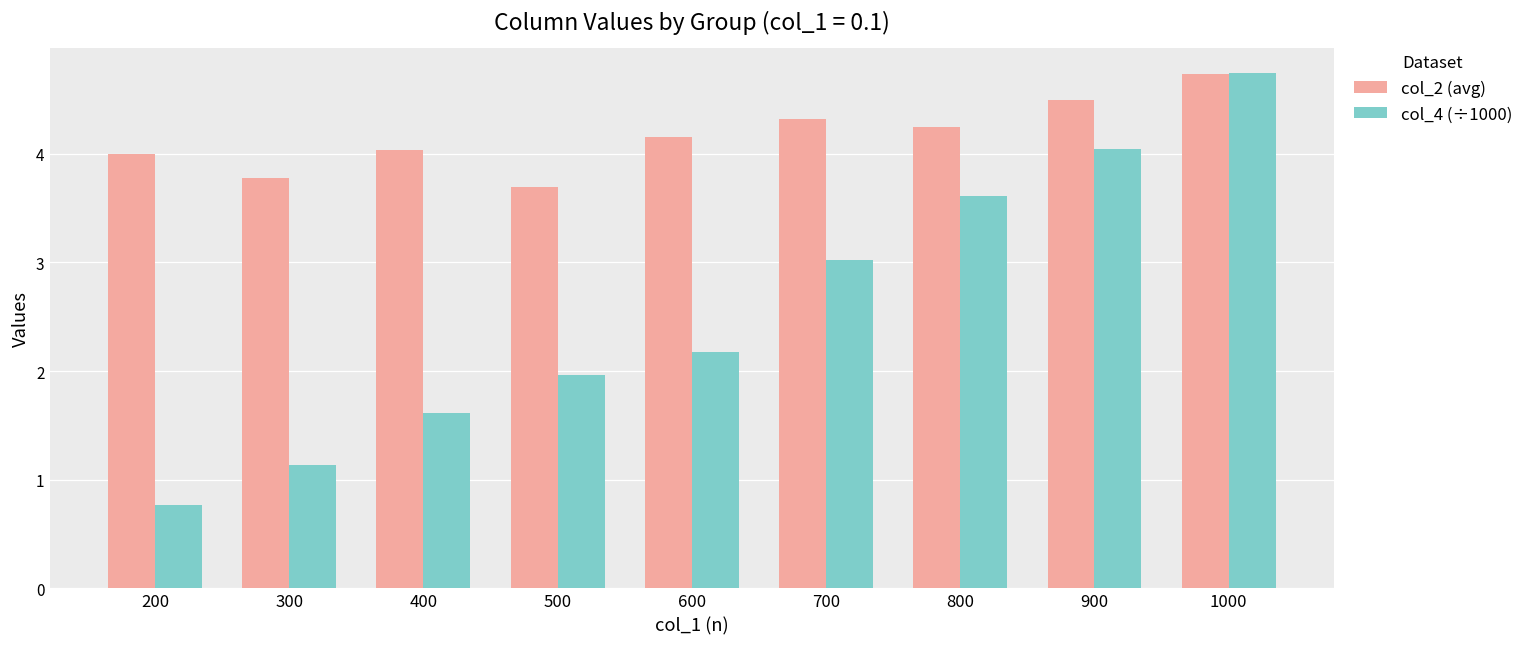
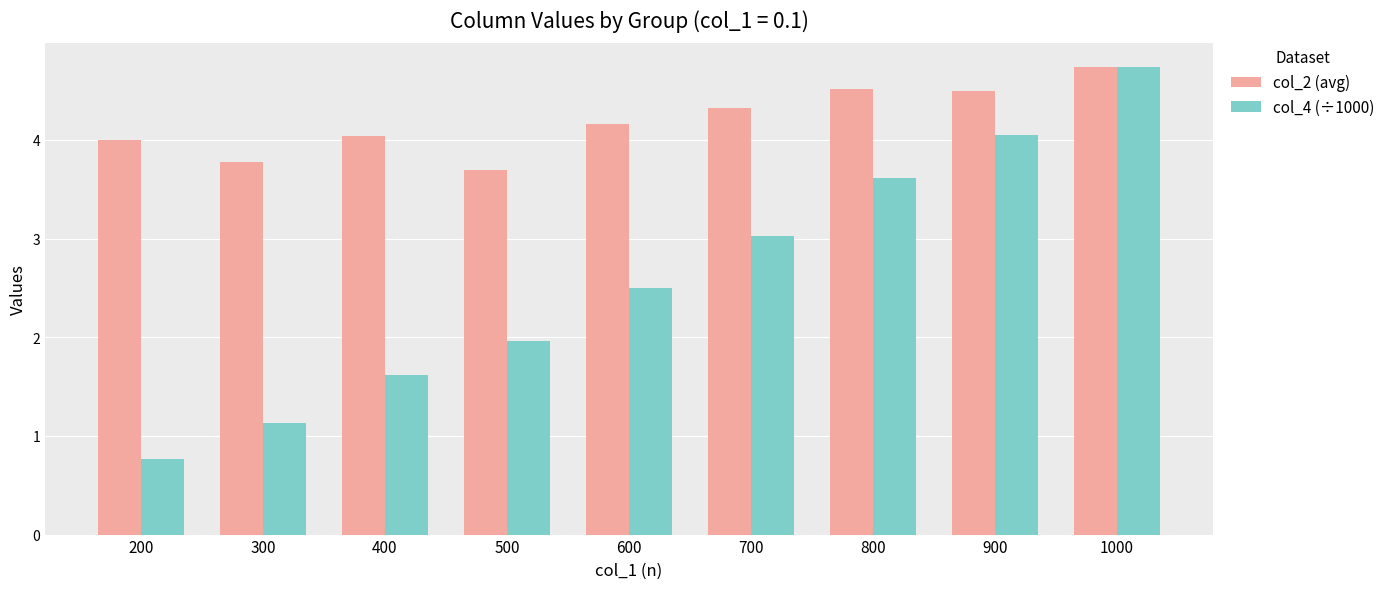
  {
    "col_2 (avg)": {
      "200": 4.0,
      "300": 3.8,
      "400": 4.0,
      "500": 3.7,
      "600": 4.2,
      "700": 4.3,
-     "800": 4.3,
+     "800": 4.5,
      "900": 4.5,
      "1000": 4.7
    },
    "col_4 (÷1000)": {
      "200": 0.8,
      "300": 1.1,
      "400": 1.6,
      "500": 2.0,
-     "600": 2.2,
+     "600": 2.5,
      "700": 3.0,
      "800": 3.6,
      "900": 4.0,
      "1000": 4.7
    }
  }
